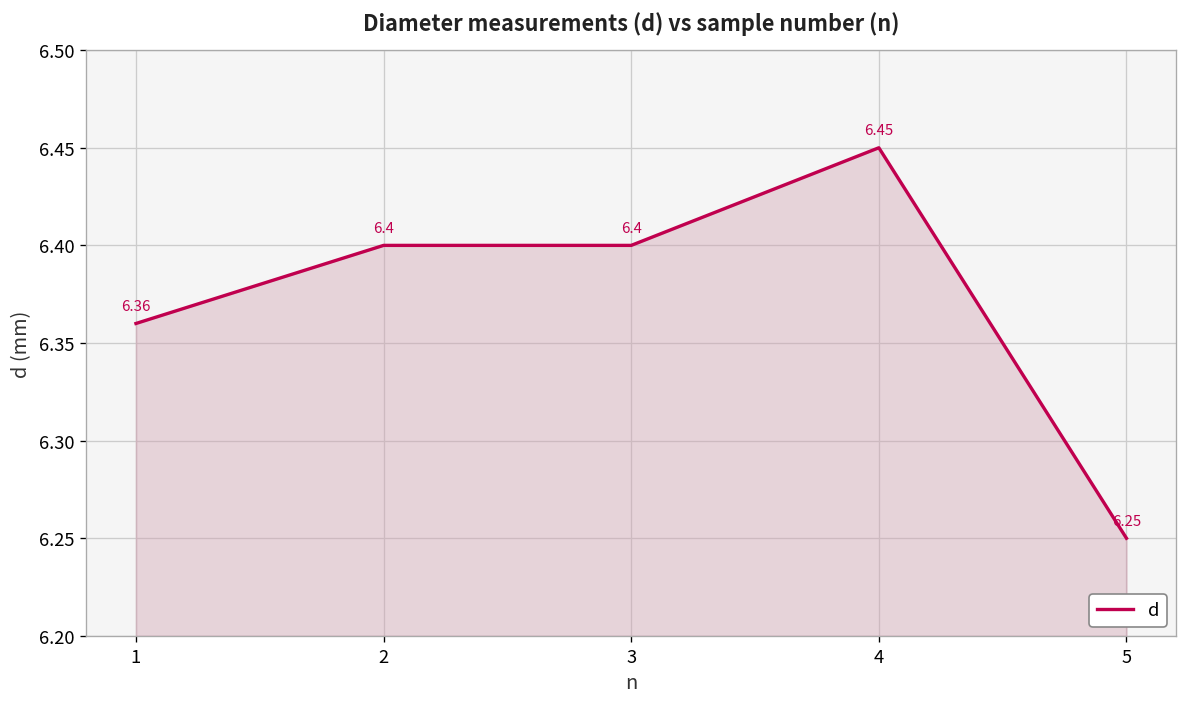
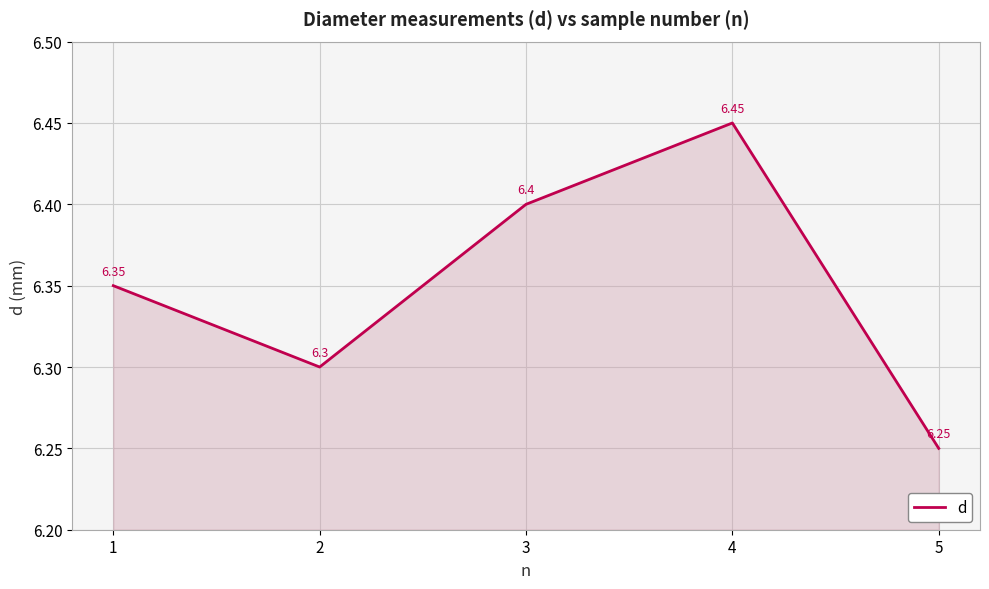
  {
-   "1": 6.36,
-   "2": 6.4,
+   "1": 6.35,
+   "2": 6.3,
    "3": 6.4,
    "4": 6.45,
    "5": 6.25
  }
